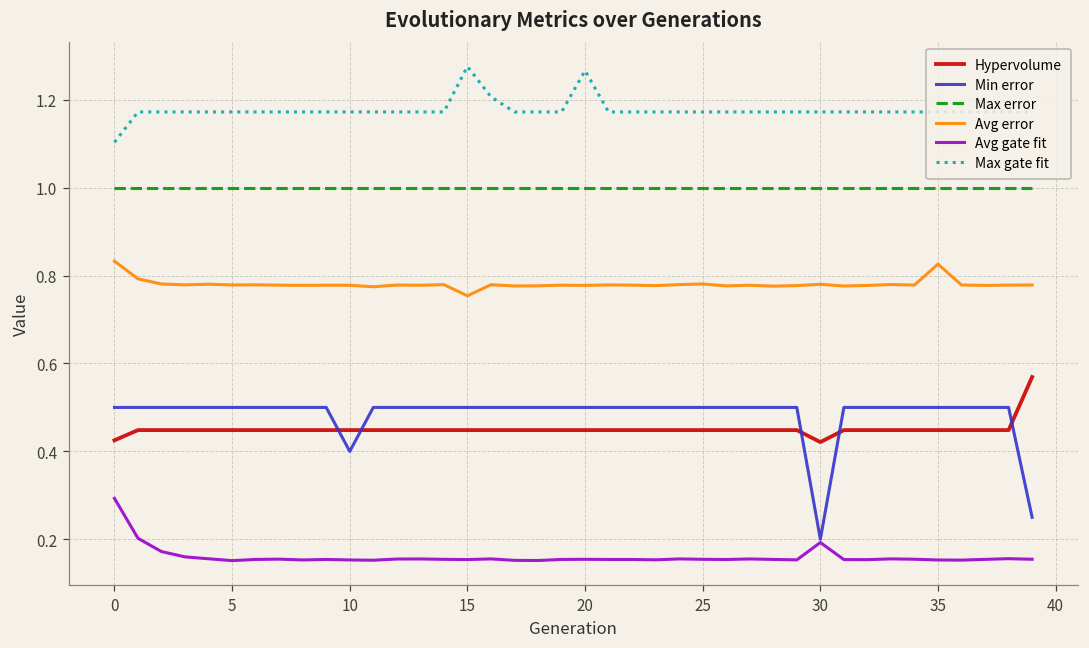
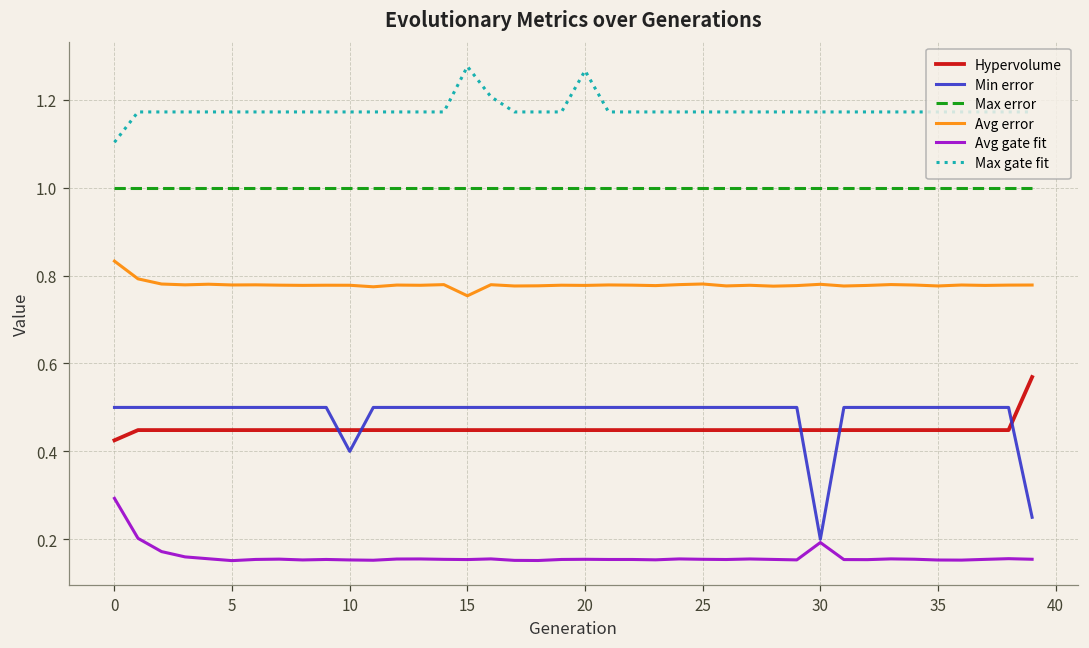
  {
    "Hypervolume": {
      "0": 0.43,
      "5": 0.45,
      "10": 0.45,
      "15": 0.45,
      "20": 0.45,
      "25": 0.45,
-     "30": 0.42,
+     "30": 0.45,
      "35": 0.45
    },
    "Min error": {
      "0": 0.50,
      "5": 0.50,
      "10": 0.40,
      "15": 0.50,
      "20": 0.50,
      "25": 0.50,
      "30": 0.20,
      "35": 0.50
    },
    "Max error": {
      "0": 1.00,
      "5": 1.00,
      "10": 1.00,
      "15": 1.00,
      "20": 1.00,
      "25": 1.00,
      "30": 1.00,
      "35": 1.00
    },
    "Avg error": {
      "0": 0.83,
      "5": 0.78,
      "10": 0.78,
      "15": 0.75,
      "20": 0.78,
      "25": 0.78,
      "30": 0.78,
-     "35": 0.83
+     "35": 0.78
    },
    "Avg gate fit": {
      "0": 0.29,
      "5": 0.15,
      "10": 0.15,
      "15": 0.15,
      "20": 0.15,
      "25": 0.15,
      "30": 0.19,
      "35": 0.15
    },
    "Max gate fit": {
      "0": 1.10,
      "5": 1.17,
      "10": 1.17,
      "15": 1.28,
      "20": 1.27,
      "25": 1.17,
      "30": 1.17
    }
  }
